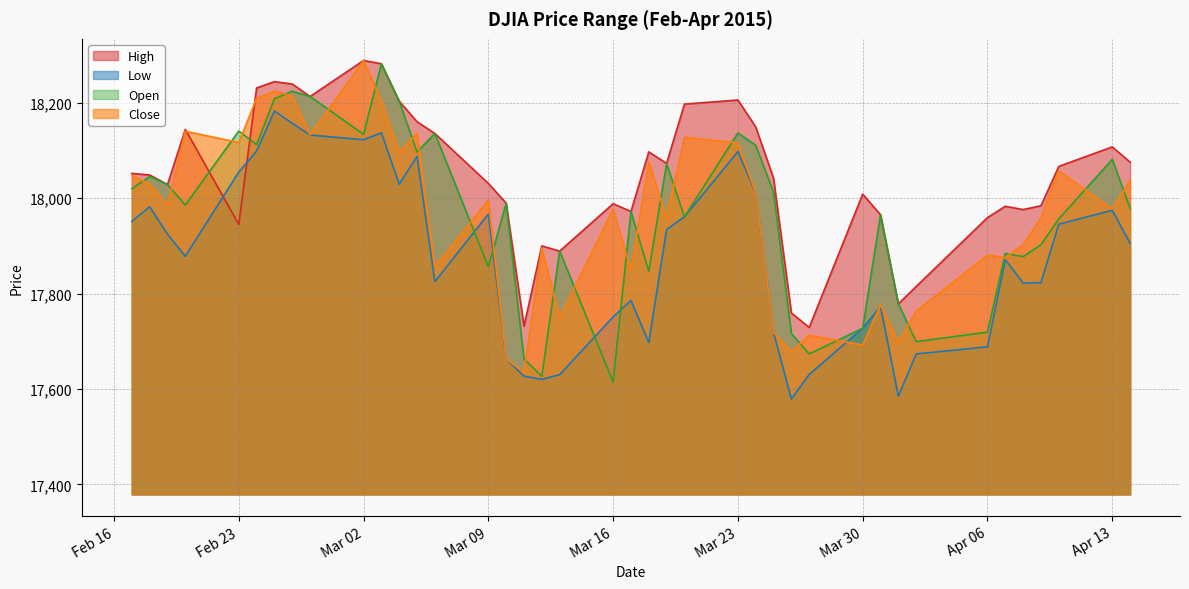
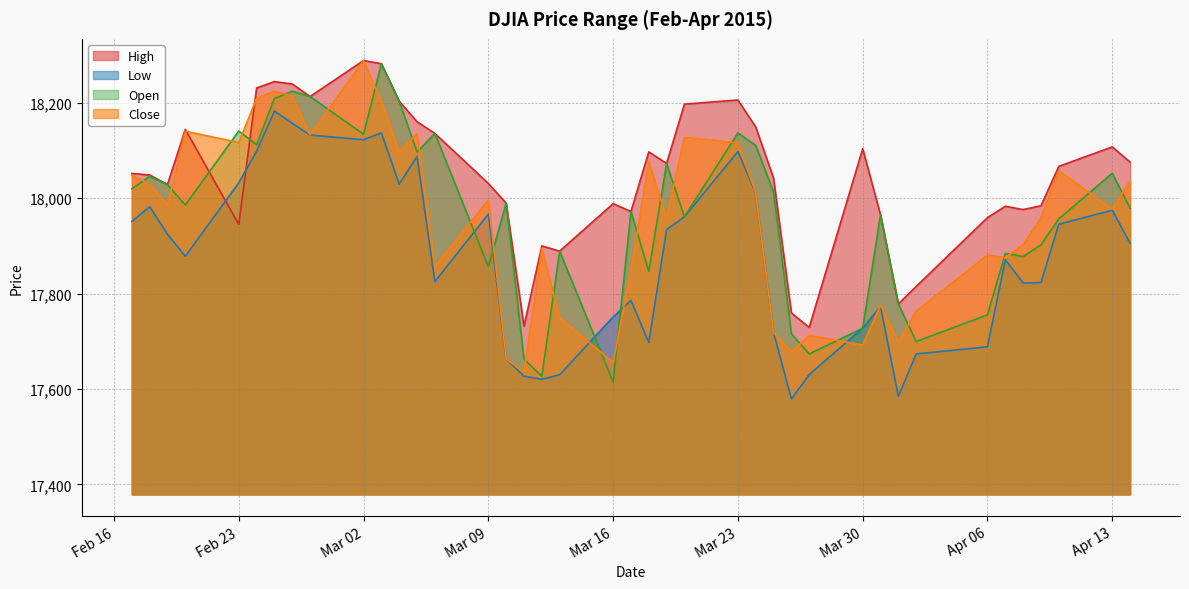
  {
    "High": {
      "Feb 23": "17,950",
      "Mar 09": "18,030",
      "Mar 16": "17,990",
      "Mar 23": "18,210",
-     "Mar 30": "18,010",
+     "Mar 30": "18,100",
      "Apr 06": "17,960",
      "Apr 13": "18,110"
    },
    "Low": {
-     "Feb 23": "18,050",
+     "Feb 23": "18,030",
      "Mar 02": "18,120",
      "Mar 09": "17,970",
      "Mar 16": "17,750",
      "Mar 23": "18,100",
      "Apr 06": "17,690"
    },
    "Open": {
      "Feb 23": "18,140",
      "Mar 02": "18,130",
      "Mar 09": "17,860",
      "Mar 16": "17,610",
      "Mar 23": "18,140",
-     "Apr 06": "17,720",
-     "Apr 13": "18,080"
+     "Apr 06": "17,760",
+     "Apr 13": "18,050"
    },
    "Close": {
      "Feb 23": "18,120",
      "Mar 09": "18,000",
-     "Mar 16": "17,980",
+     "Mar 16": "17,660",
      "Mar 23": "18,120",
      "Mar 30": "17,690",
      "Apr 06": "17,880"
    }
  }
